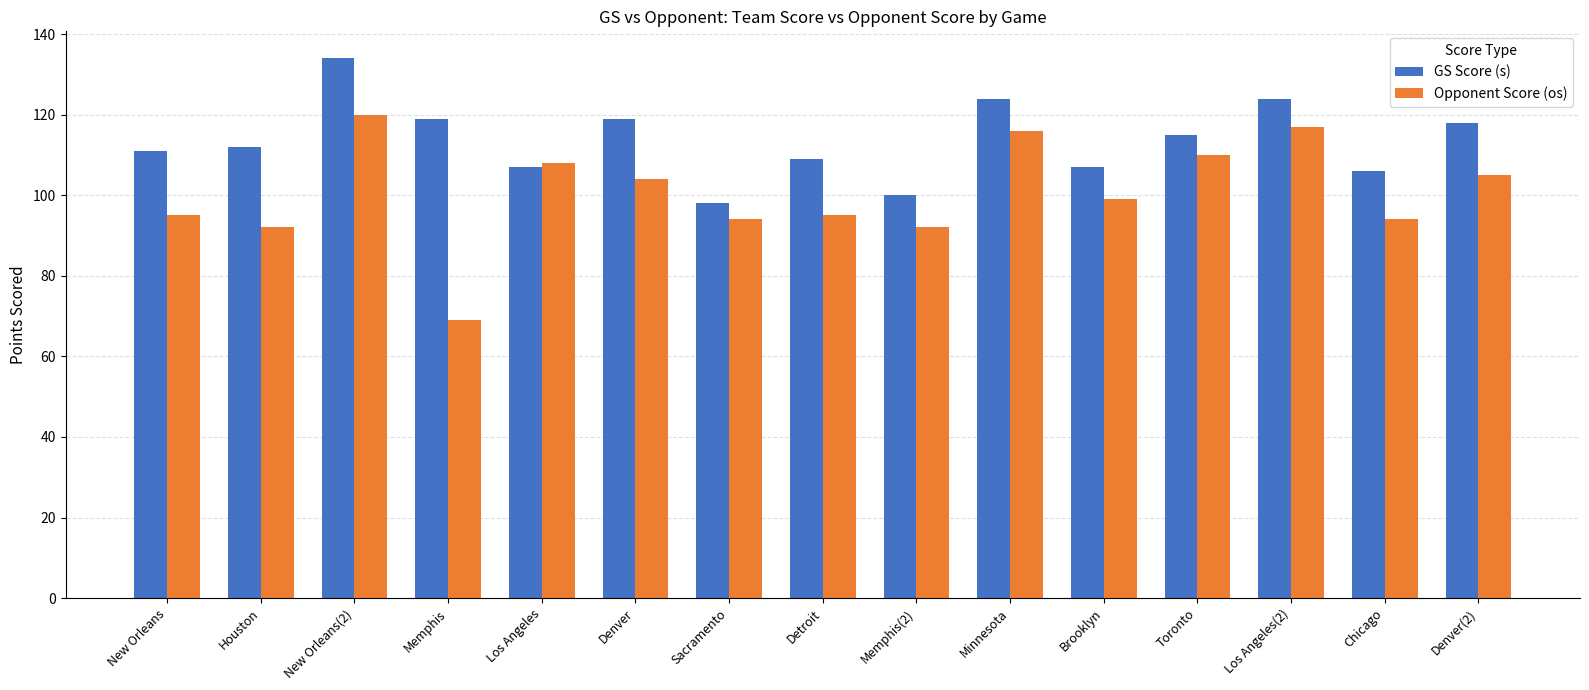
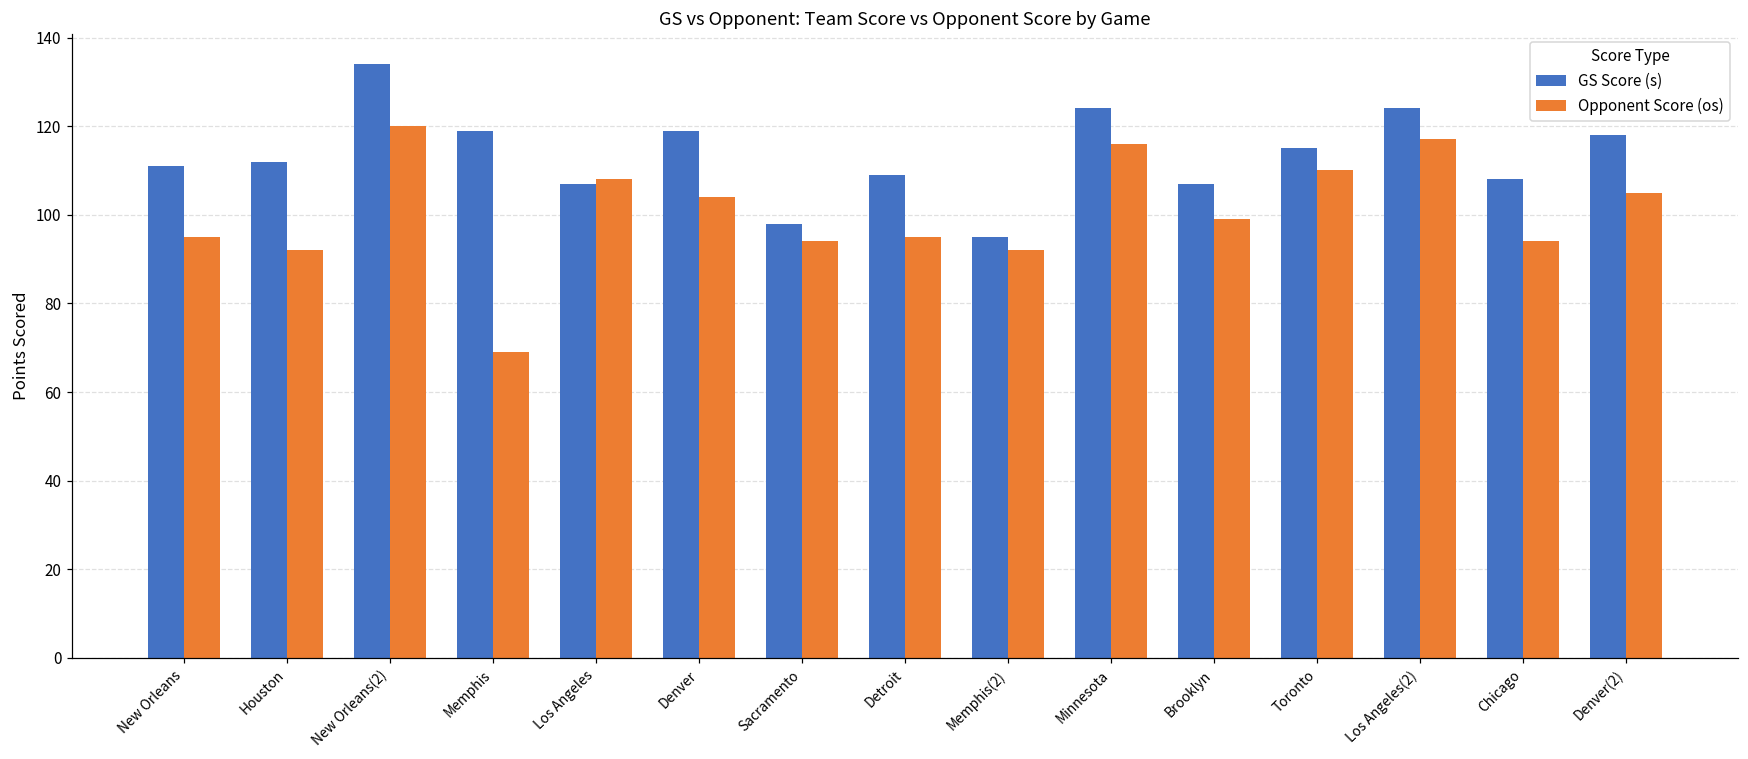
  {
    "GS Score (s)": {
      "New Orleans": 111,
      "Houston": 112,
      "New Orleans(2)": 134,
      "Memphis": 119,
      "Los Angeles": 107,
      "Denver": 119,
      "Sacramento": 98,
      "Detroit": 109,
-     "Memphis(2)": 100,
+     "Memphis(2)": 95,
      "Minnesota": 124,
      "Brooklyn": 107,
      "Toronto": 115,
      "Los Angeles(2)": 124,
-     "Chicago": 106,
+     "Chicago": 108,
      "Denver(2)": 118
    },
    "Opponent Score (os)": {
      "New Orleans": 95,
      "Houston": 92,
      "New Orleans(2)": 120,
      "Memphis": 69,
      "Los Angeles": 108,
      "Denver": 104,
      "Sacramento": 94,
      "Detroit": 95,
      "Memphis(2)": 92,
      "Minnesota": 116,
      "Brooklyn": 99,
      "Toronto": 110,
      "Los Angeles(2)": 117,
      "Chicago": 94,
      "Denver(2)": 105
    }
  }
